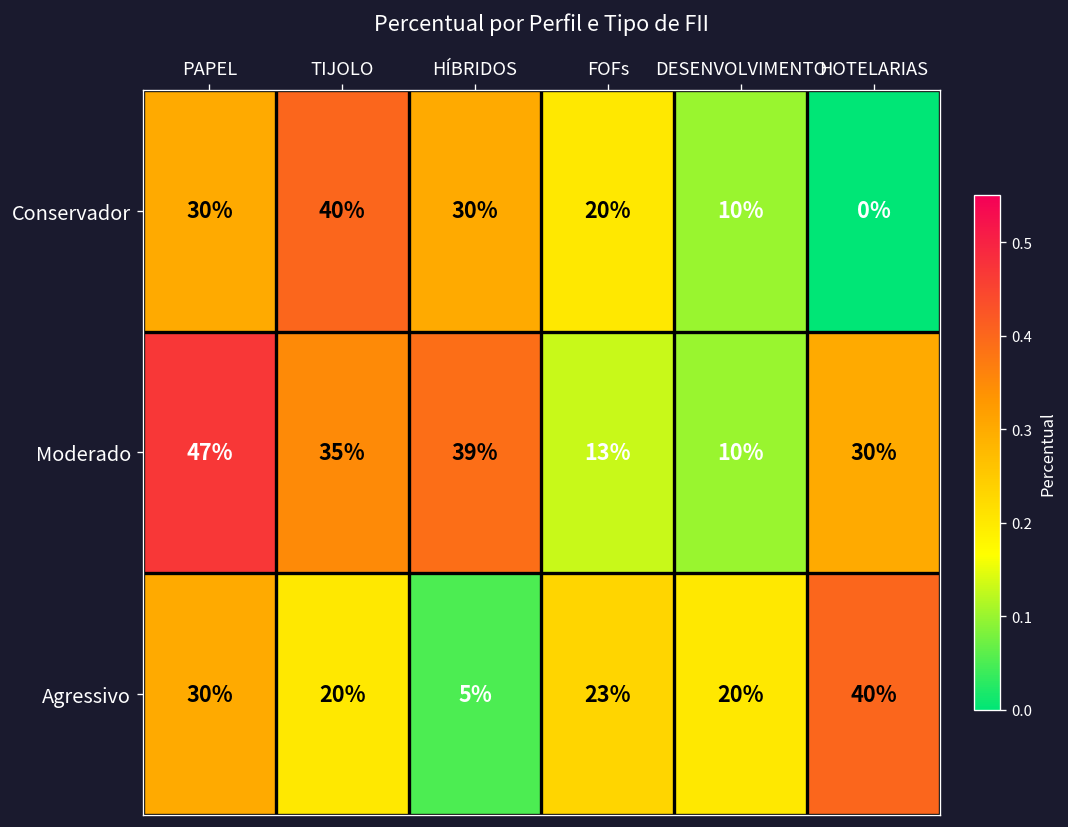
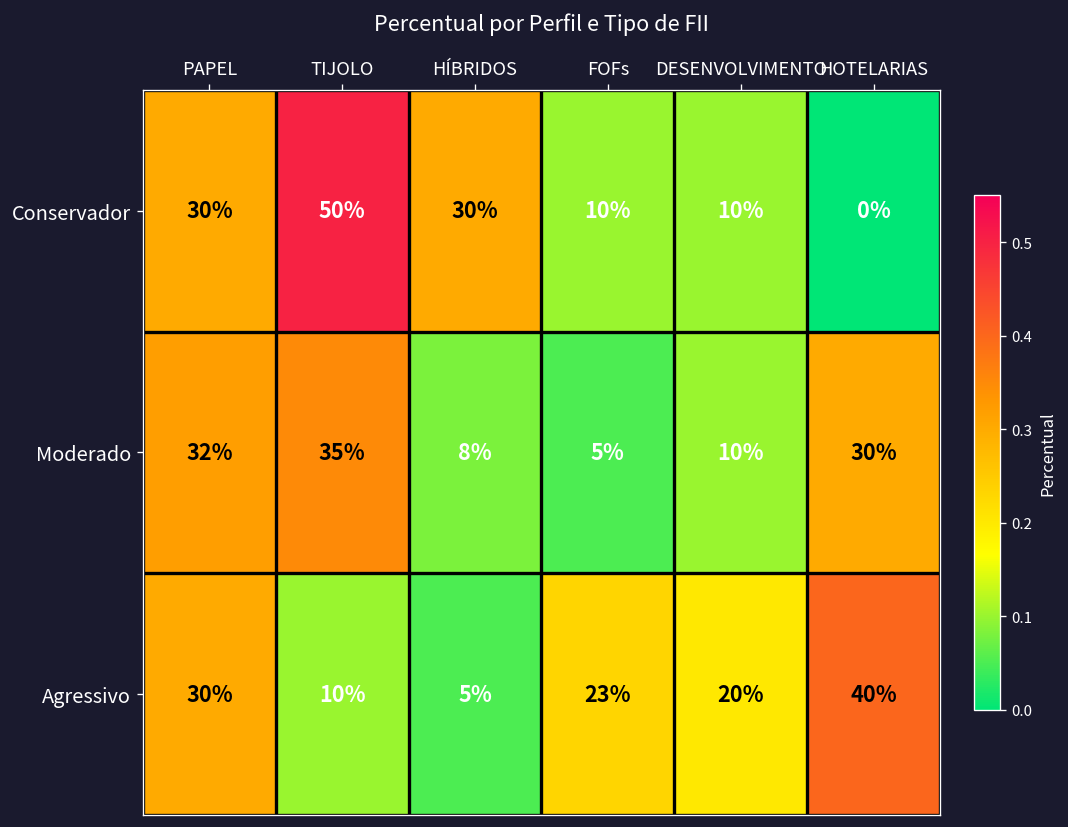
  {
    "Conservador": {
      "PAPEL": "30%",
-     "TIJOLO": "40%",
+     "TIJOLO": "50%",
      "HÍBRIDOS": "30%",
-     "FOFs": "20%",
+     "FOFs": "10%",
      "DESENVOLVIMENTO": "10%",
      "HOTELARIAS": "0%"
    },
    "Moderado": {
-     "PAPEL": "47%",
+     "PAPEL": "32%",
      "TIJOLO": "35%",
-     "HÍBRIDOS": "39%",
-     "FOFs": "13%",
+     "HÍBRIDOS": "8%",
+     "FOFs": "5%",
      "DESENVOLVIMENTO": "10%",
      "HOTELARIAS": "30%"
    },
    "Agressivo": {
      "PAPEL": "30%",
-     "TIJOLO": "20%",
+     "TIJOLO": "10%",
      "HÍBRIDOS": "5%",
      "FOFs": "23%",
      "DESENVOLVIMENTO": "20%",
      "HOTELARIAS": "40%"
    }
  }
